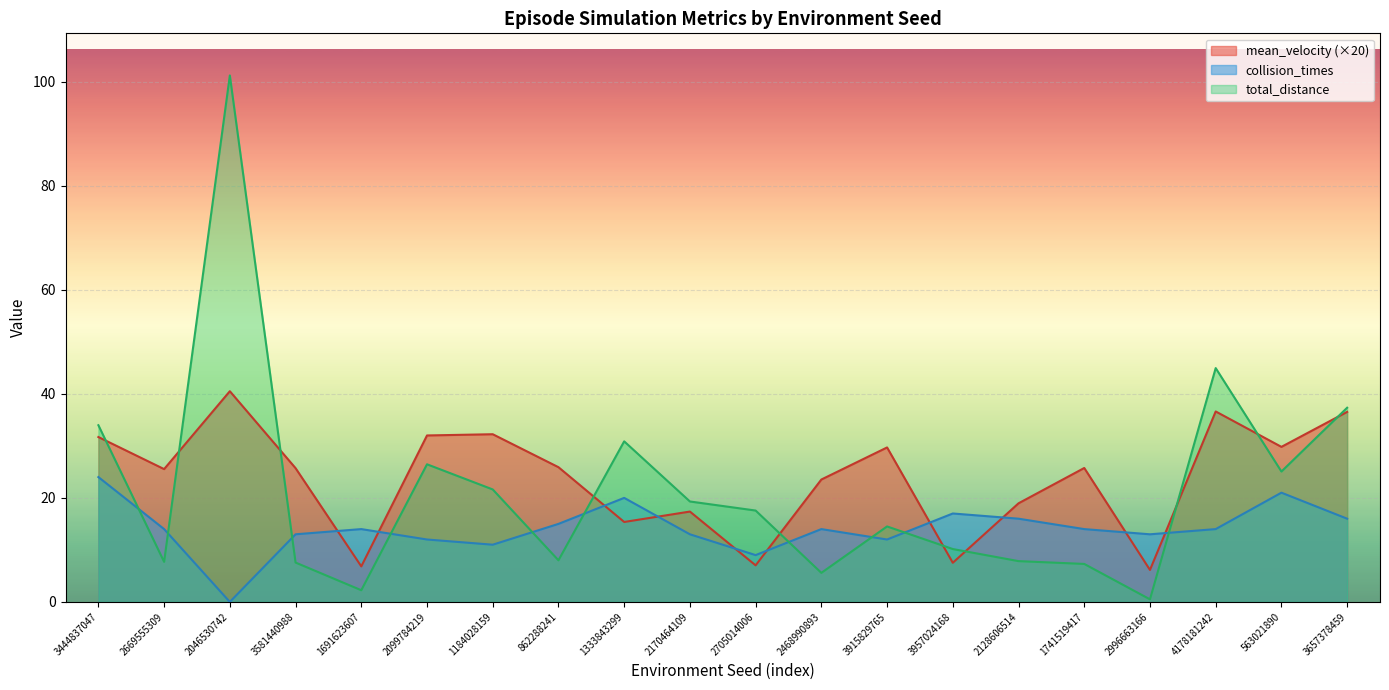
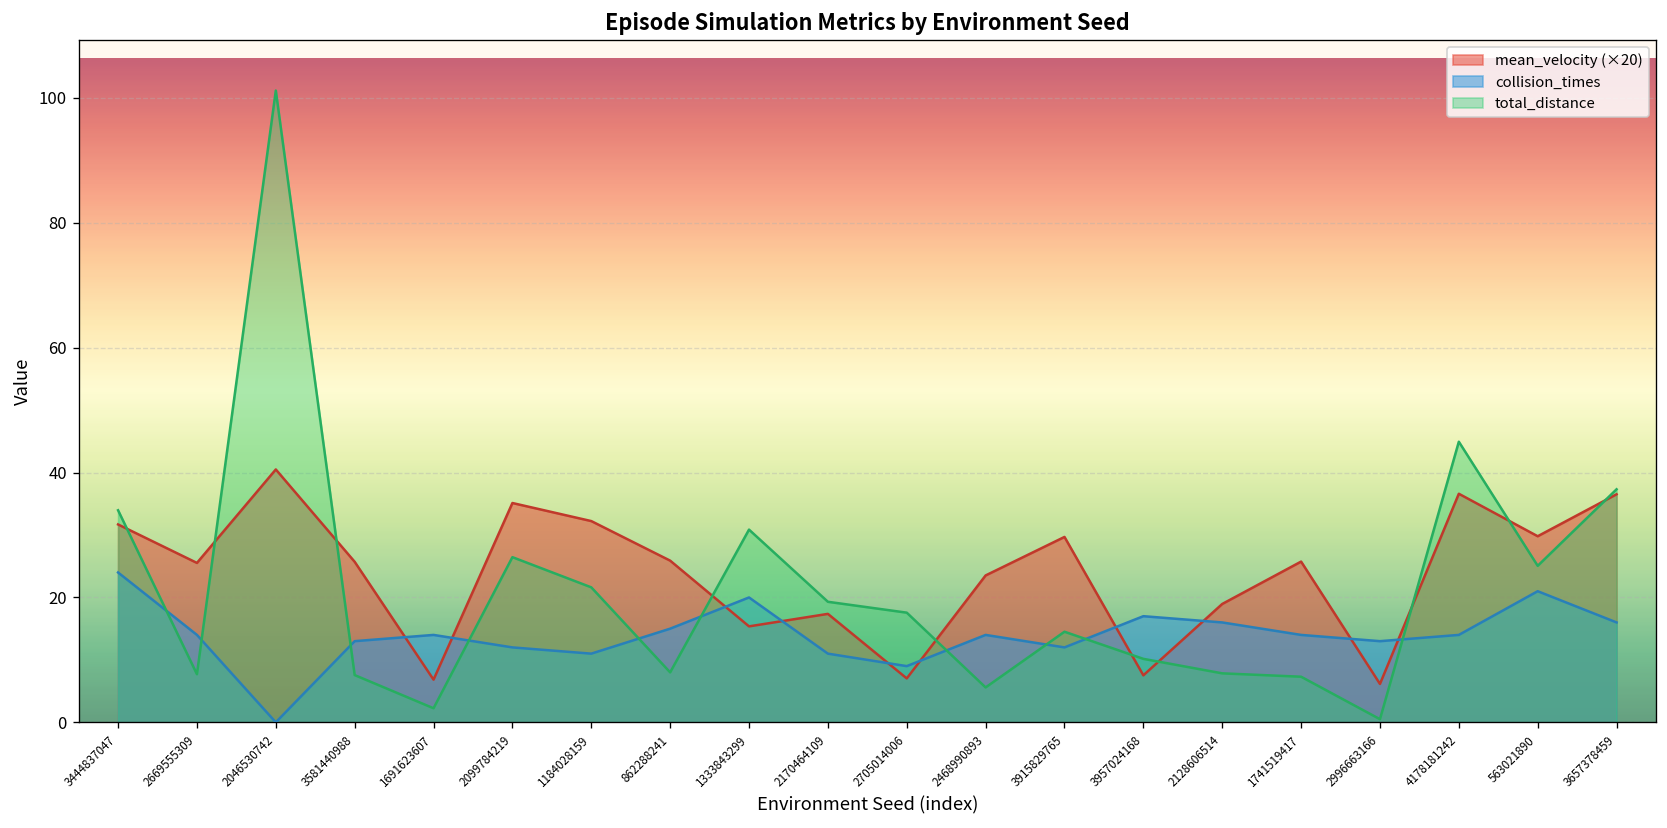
  {
    "mean_velocity (×20)": {
      "3444837047": 32,
      "2669555309": 26,
      "2046530742": 40,
      "3581440988": 26,
      "1691623607": 7,
-     "2099784219": 32,
+     "2099784219": 35,
      "1184028159": 32,
      "862288241": 26,
      "1333843299": 15,
      "2170464109": 17,
      "2705014006": 7,
      "2468990893": 24,
      "3915829765": 30,
      "3957024168": 8,
      "2128606514": 19,
      "1741519417": 26,
      "2996663166": 6,
      "4178181242": 37,
      "563021890": 30,
      "3657378459": 37
    },
    "collision_times": {
      "3444837047": 24,
      "2669555309": 14,
      "2046530742": 0,
      "3581440988": 13,
      "1691623607": 14,
      "2099784219": 12,
      "1184028159": 11,
      "862288241": 15,
      "1333843299": 20,
-     "2170464109": 13,
+     "2170464109": 11,
      "2705014006": 9,
      "2468990893": 14,
      "3915829765": 12,
      "3957024168": 17,
      "2128606514": 16,
      "1741519417": 14,
      "2996663166": 13,
      "4178181242": 14,
      "563021890": 21,
      "3657378459": 16
    },
    "total_distance": {
      "3444837047": 34,
      "2669555309": 8,
      "2046530742": 101,
      "3581440988": 8,
      "1691623607": 2,
      "2099784219": 26,
      "1184028159": 22,
      "862288241": 8,
      "1333843299": 31,
      "2170464109": 19,
      "2705014006": 18,
      "2468990893": 6,
      "3915829765": 15,
      "3957024168": 10,
      "2128606514": 8,
      "1741519417": 7,
      "2996663166": 1,
      "4178181242": 45,
      "563021890": 25,
      "3657378459": 37
    }
  }
